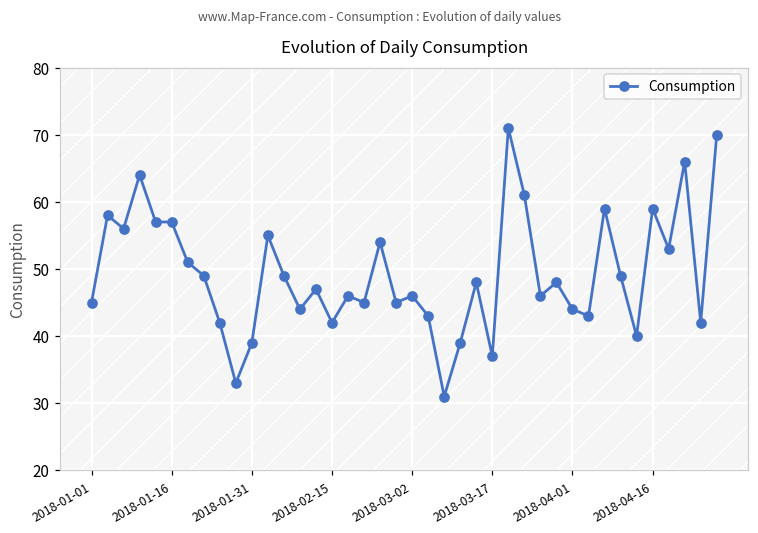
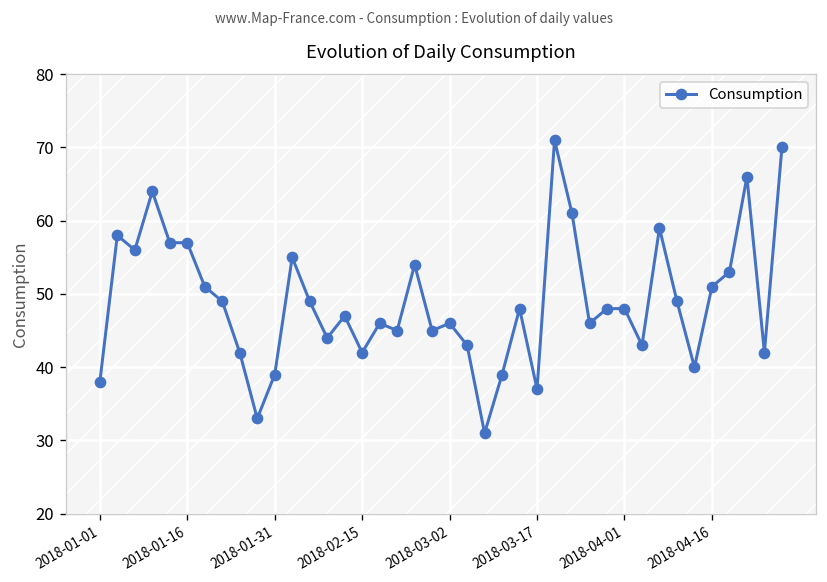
  {
-   "2018-01-01": 45,
+   "2018-01-01": 38,
    "2018-01-16": 57,
    "2018-01-31": 39,
    "2018-02-15": 42,
    "2018-03-02": 46,
    "2018-03-17": 37,
-   "2018-04-01": 44,
-   "2018-04-16": 59
+   "2018-04-01": 48,
+   "2018-04-16": 51
  }
